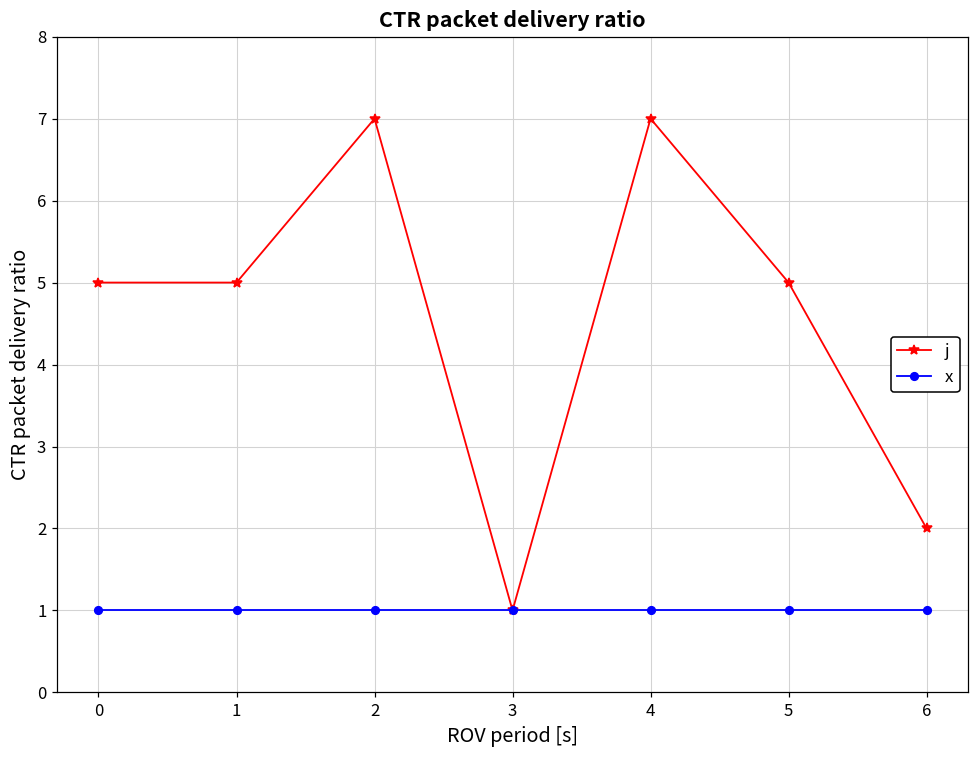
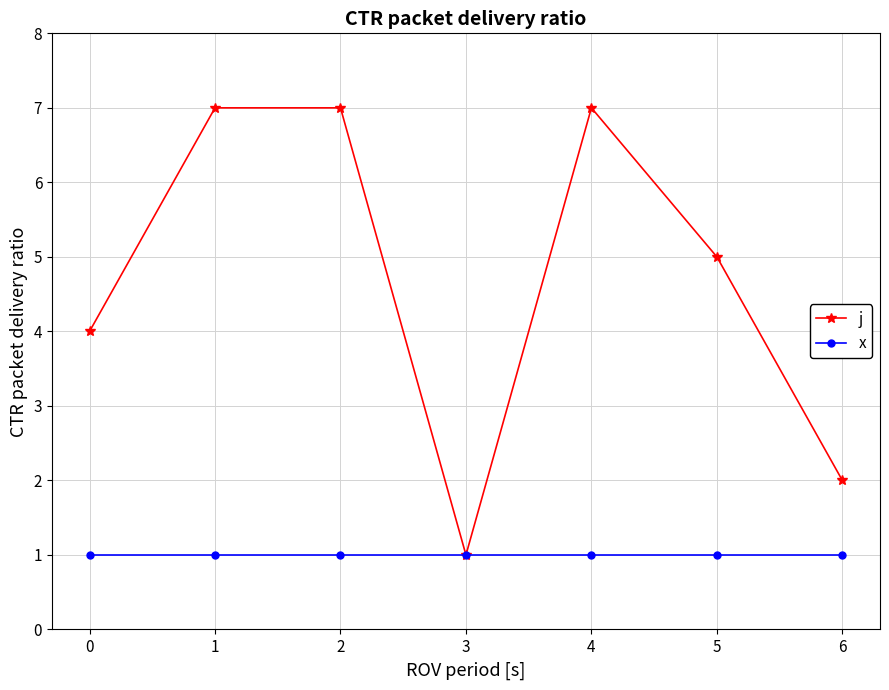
  {
    "j": {
-     "0": 5,
-     "1": 5,
+     "0": 4,
+     "1": 7,
      "2": 7,
      "4": 7,
      "5": 5,
      "6": 2
    },
    "x": {
      "0": 1,
      "1": 1,
      "2": 1,
      "4": 1,
      "5": 1,
      "6": 1
    }
  }
